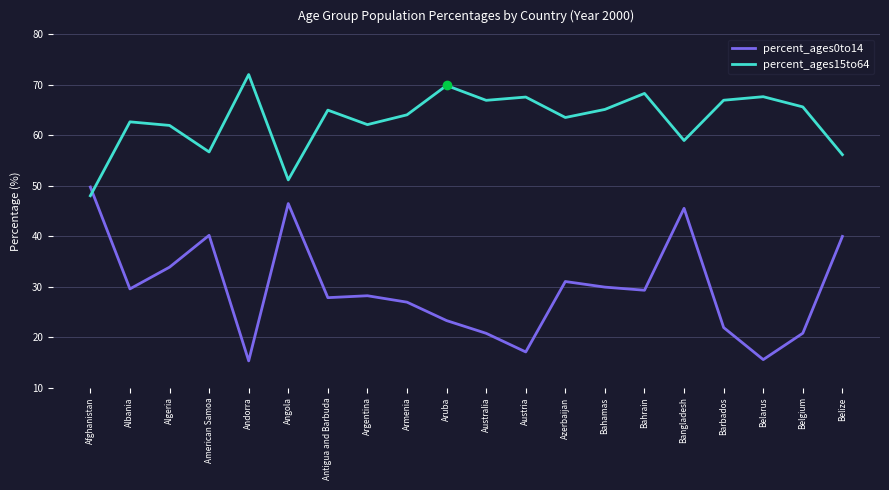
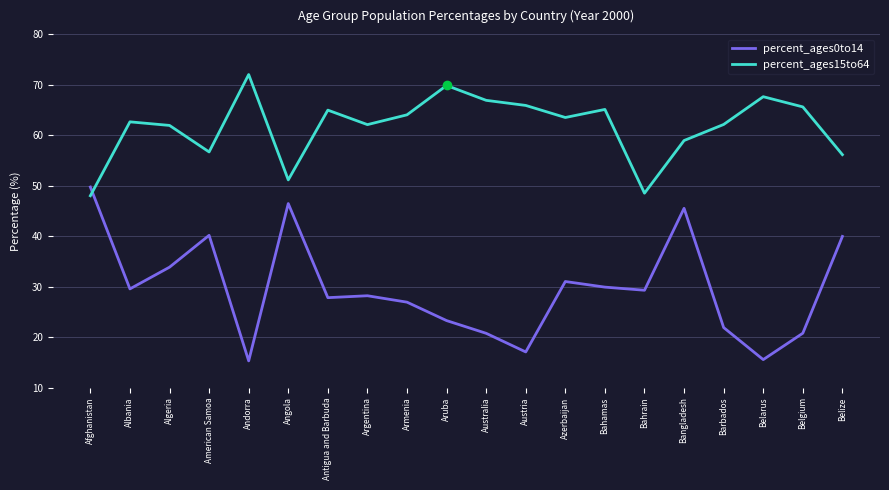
  {
    "percent_ages0to14": {
      "Afghanistan": 50,
      "Albania": 30,
      "Algeria": 34,
      "American Samoa": 40,
      "Andorra": 15,
      "Angola": 46,
      "Antigua and Barbuda": 28,
      "Argentina": 28,
      "Armenia": 27,
      "Aruba": 23,
      "Australia": 21,
      "Austria": 17,
      "Azerbaijan": 31,
      "Bahamas": 30,
      "Bahrain": 29,
      "Bangladesh": 46,
      "Barbados": 22,
      "Belarus": 16,
      "Belgium": 21,
      "Belize": 40
    },
    "percent_ages15to64": {
      "Afghanistan": 48,
      "Albania": 63,
      "Algeria": 62,
      "American Samoa": 57,
      "Andorra": 72,
      "Angola": 51,
      "Antigua and Barbuda": 65,
      "Argentina": 62,
      "Armenia": 64,
      "Australia": 67,
-     "Austria": 68,
+     "Austria": 66,
      "Azerbaijan": 63,
      "Bahamas": 65,
-     "Bahrain": 68,
+     "Bahrain": 49,
      "Bangladesh": 59,
-     "Barbados": 67,
+     "Barbados": 62,
      "Belarus": 68,
      "Belgium": 66,
      "Belize": 56
    }
  }
